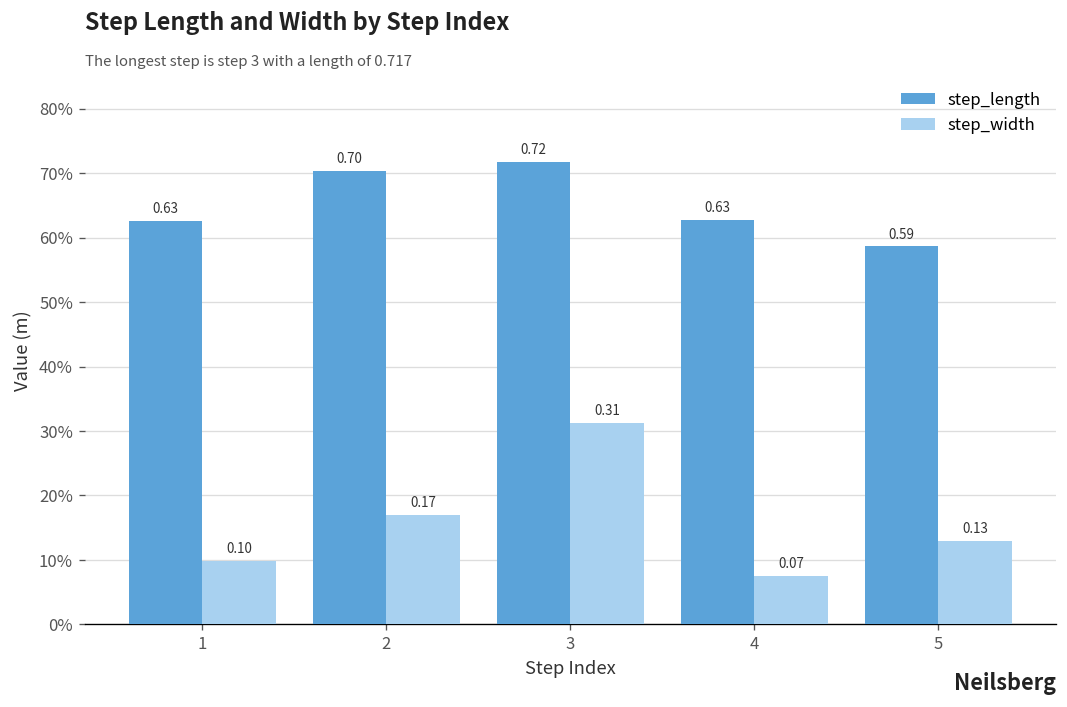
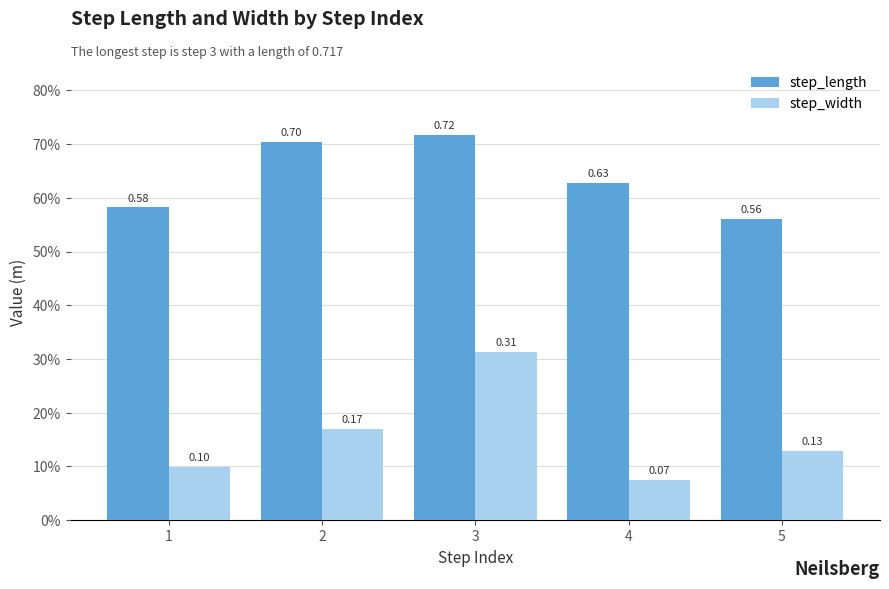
  {
    "step_length": {
-     "1": 0.63,
+     "1": 0.58,
      "2": 0.70,
      "3": 0.72,
      "4": 0.63,
-     "5": 0.59
+     "5": 0.56
    },
    "step_width": {
      "1": 0.10,
      "2": 0.17,
      "3": 0.31,
      "4": 0.07,
      "5": 0.13
    }
  }
